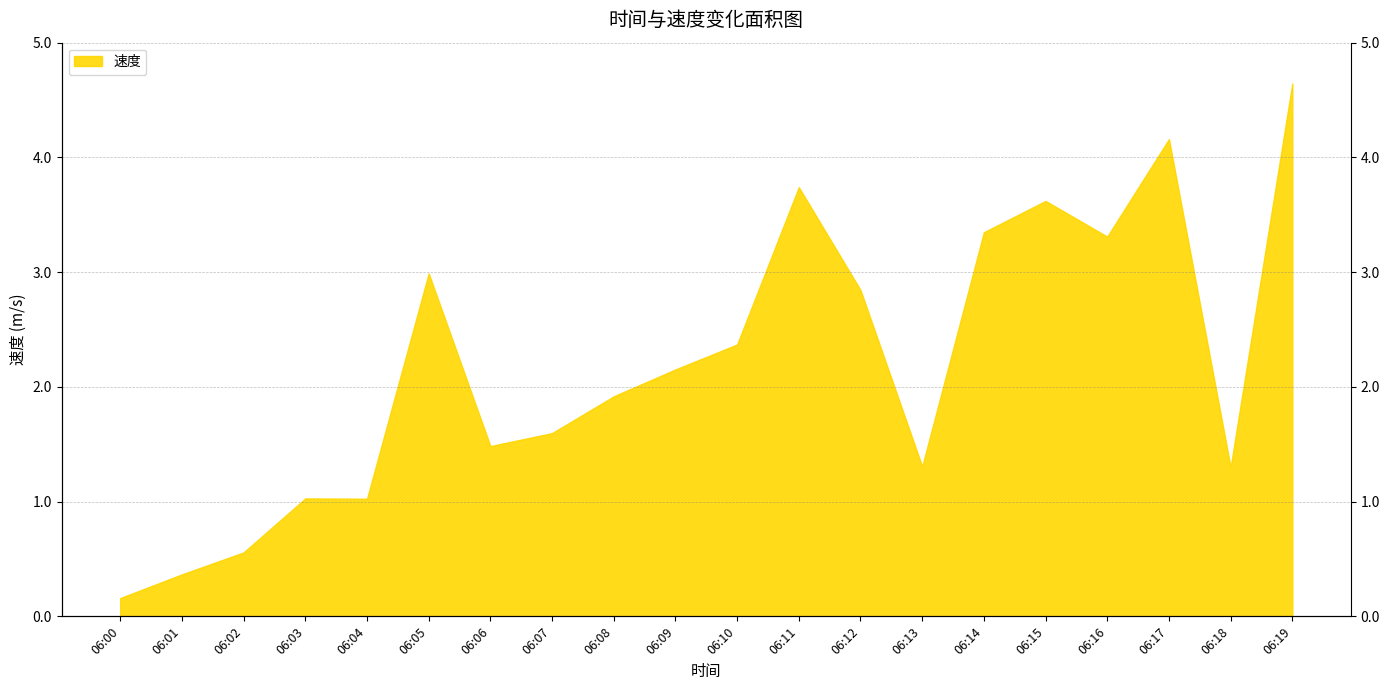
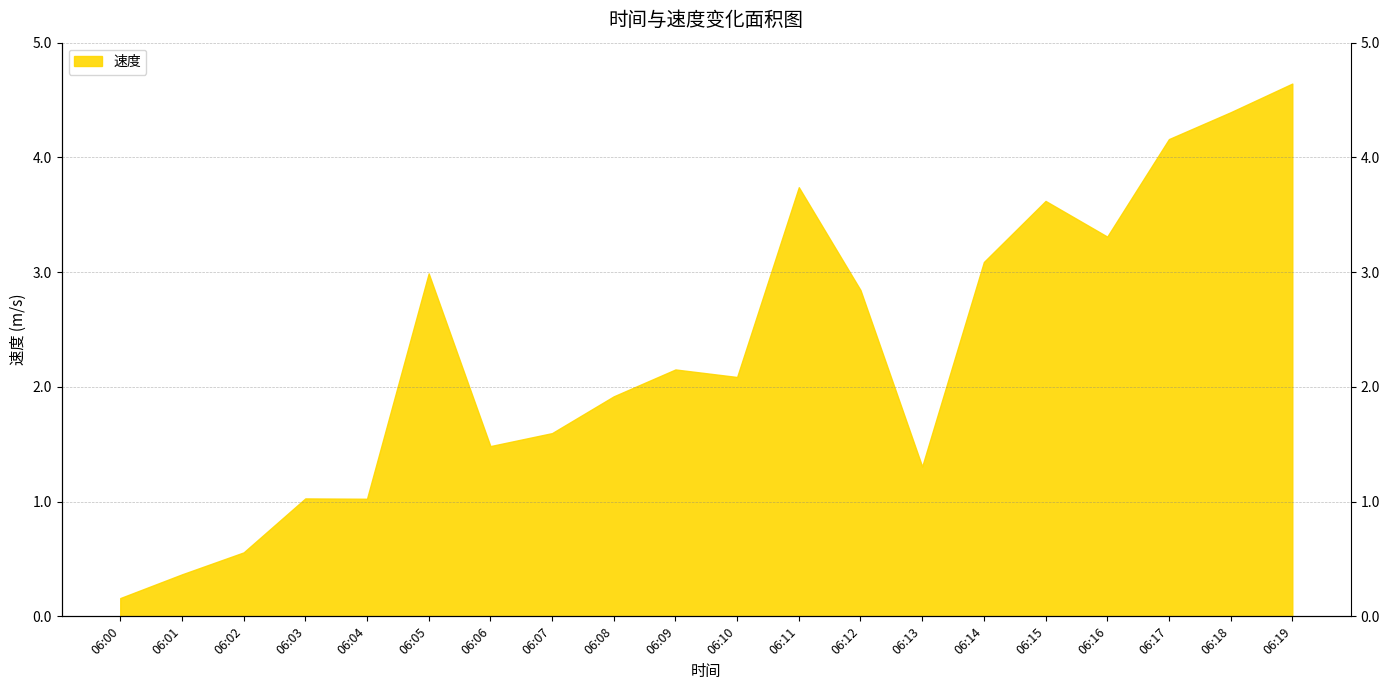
  {
    "06:00": 0.16,
    "06:01": 0.37,
    "06:02": 0.56,
    "06:03": 1.03,
    "06:04": 1.02,
    "06:05": 2.99,
    "06:06": 1.48,
    "06:07": 1.60,
    "06:08": 1.92,
    "06:09": 2.15,
-   "06:10": 2.37,
+   "06:10": 2.09,
    "06:11": 3.74,
    "06:12": 2.84,
    "06:13": 1.31,
-   "06:14": 3.35,
+   "06:14": 3.09,
    "06:15": 3.62,
    "06:16": 3.31,
    "06:17": 4.16,
-   "06:18": 1.30,
+   "06:18": 4.39,
    "06:19": 4.64
  }
